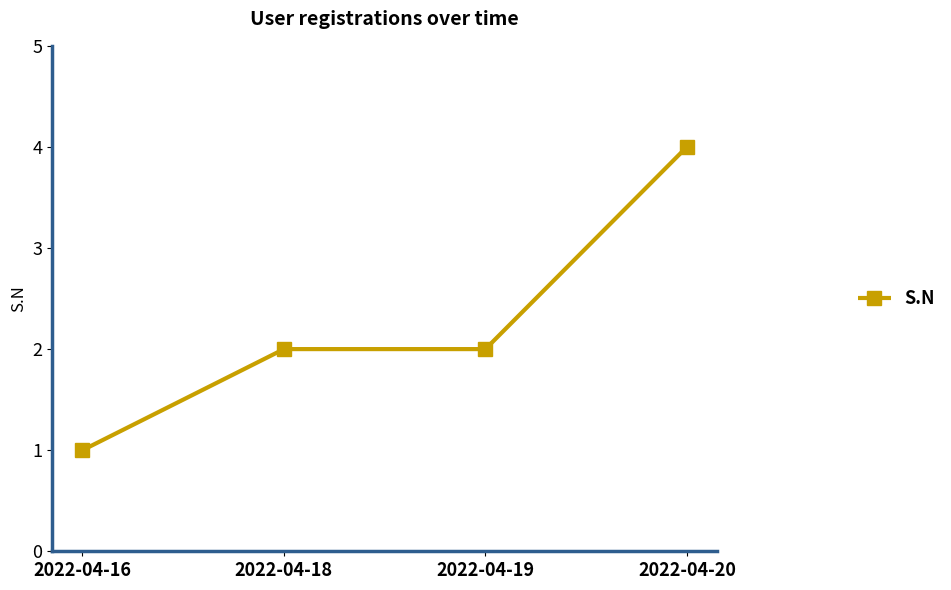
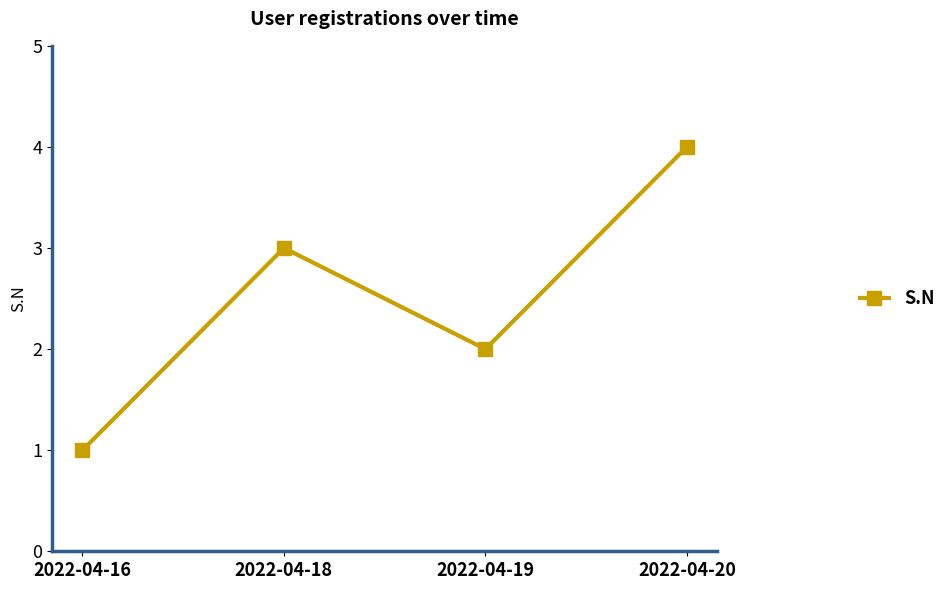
  {
    "2022-04-16": 1,
-   "2022-04-18": 2,
+   "2022-04-18": 3,
    "2022-04-19": 2,
    "2022-04-20": 4
  }
